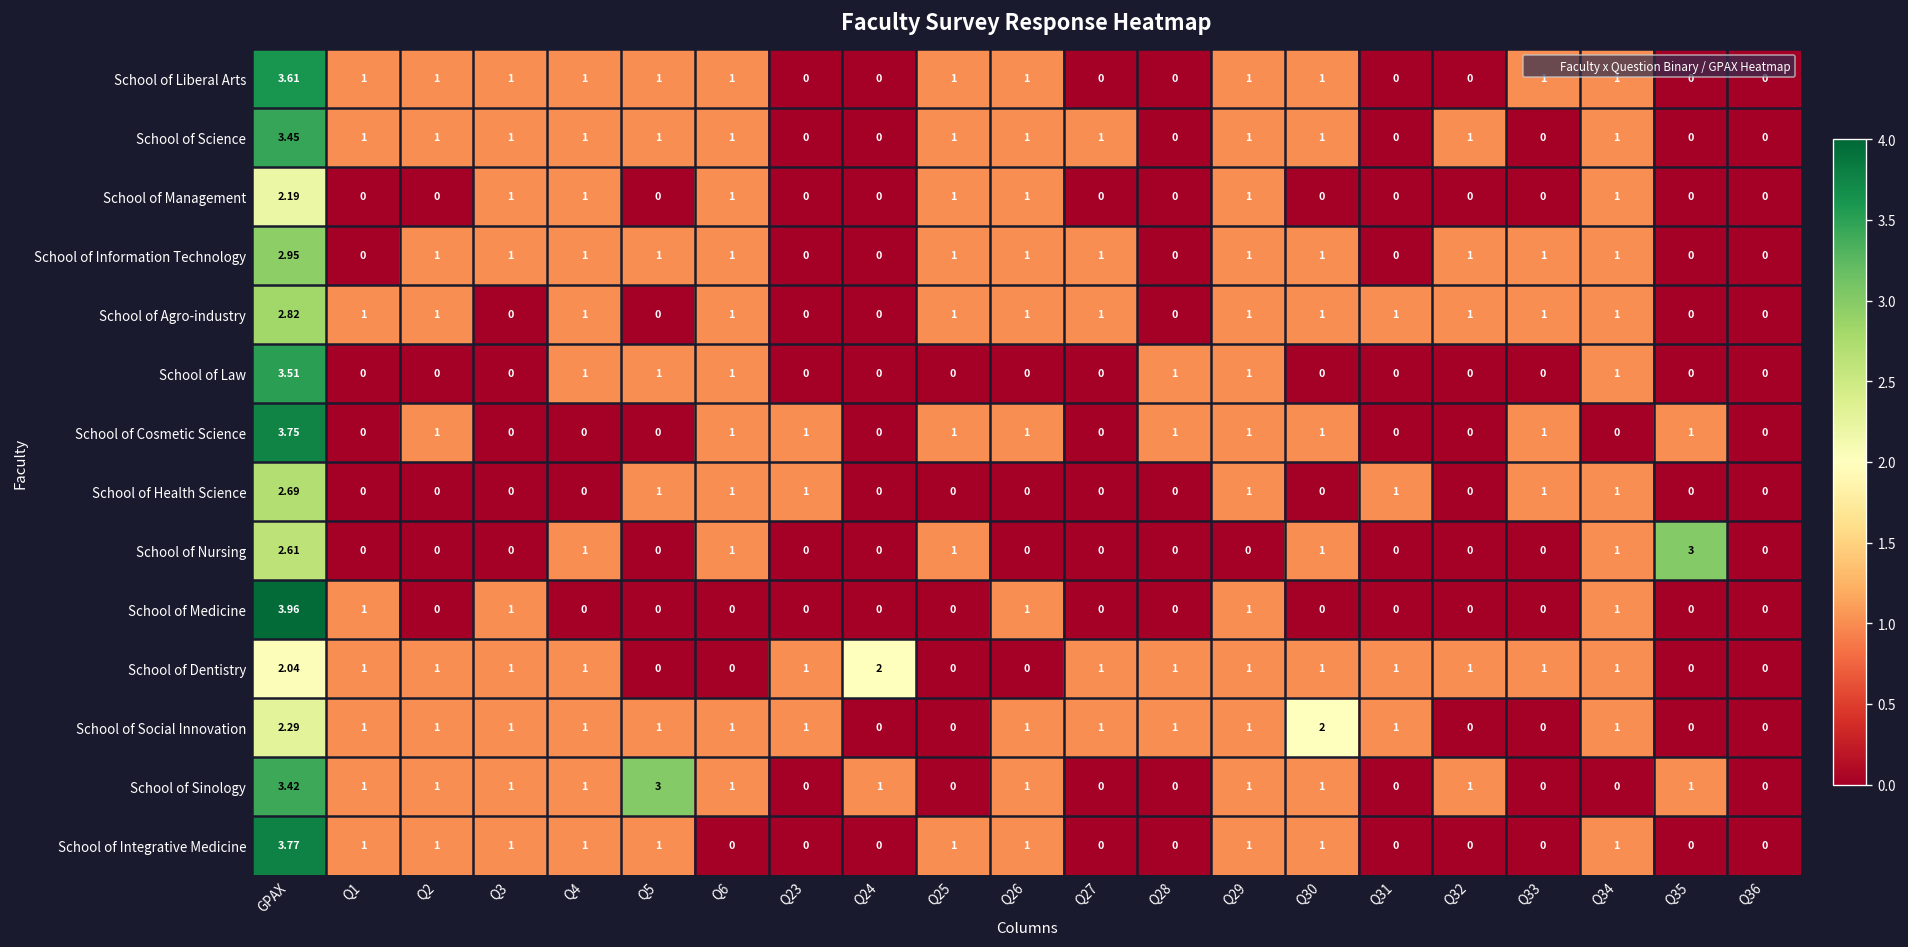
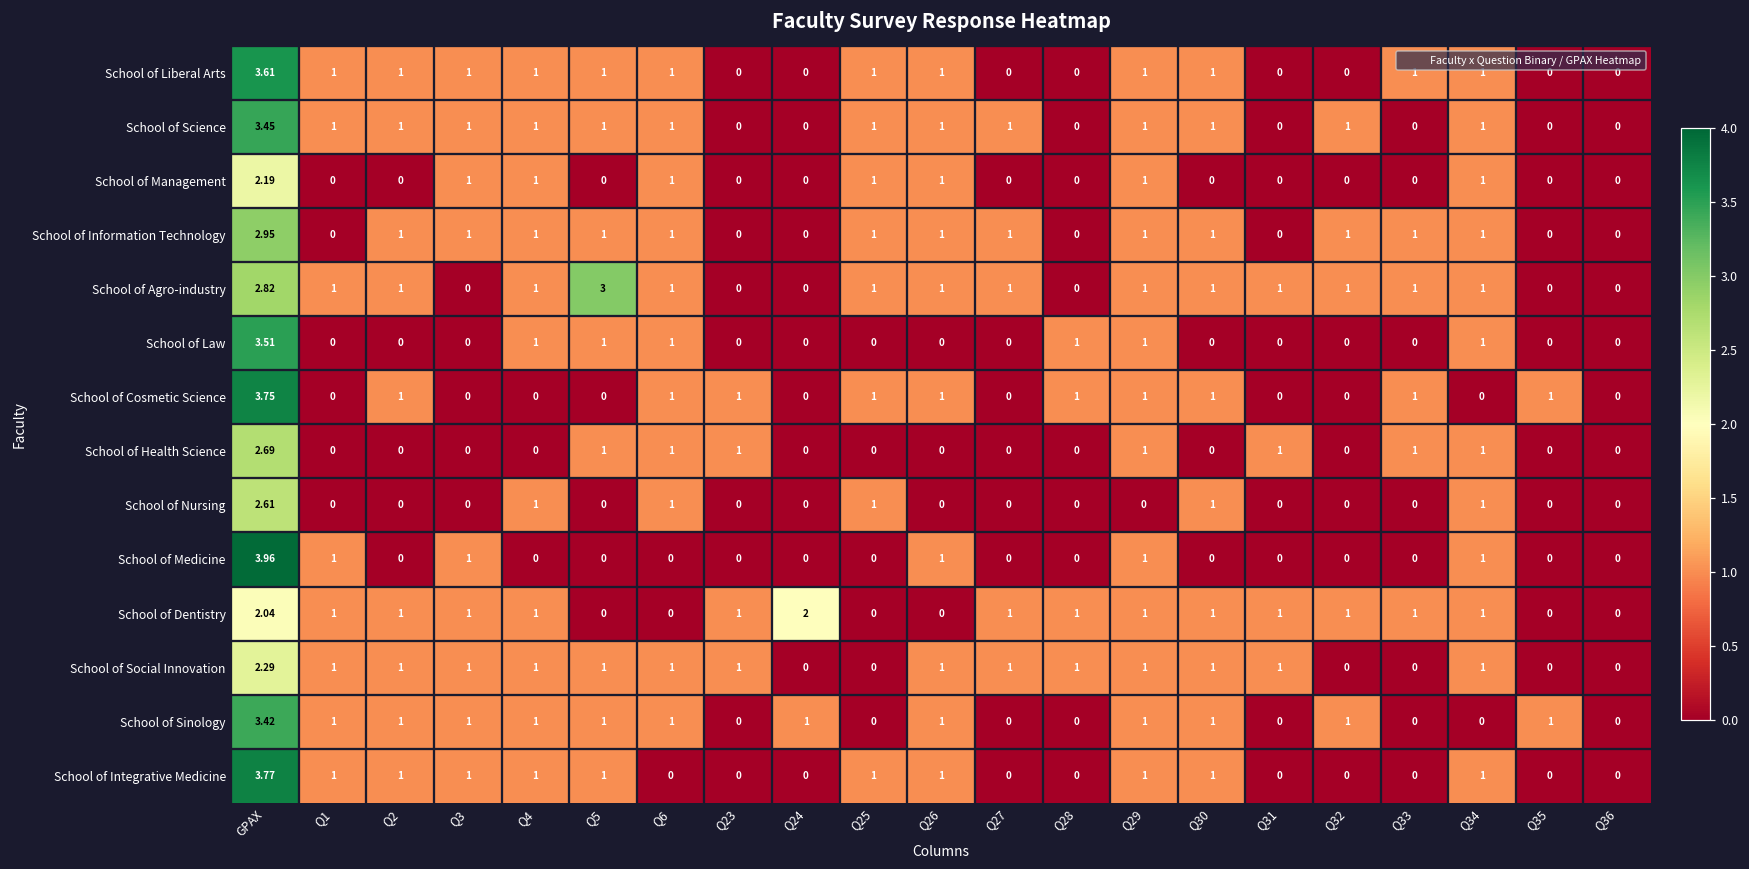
  {
    "School of Agro-industry": {
      "GPAX": 2.82,
      "Q1": 1,
      "Q2": 1,
      "Q3": 0,
      "Q4": 1,
-     "Q5": 0,
+     "Q5": 3,
      "Q6": 1,
      "Q23": 0,
      "Q24": 0,
      "Q25": 1,
      "Q26": 1,
      "Q27": 1,
      "Q28": 0,
      "Q29": 1,
      "Q30": 1,
      "Q31": 1,
      "Q32": 1,
      "Q33": 1,
      "Q34": 1,
      "Q35": 0,
      "Q36": 0
    },
    "School of Nursing": {
      "GPAX": 2.61,
      "Q1": 0,
      "Q2": 0,
      "Q3": 0,
      "Q4": 1,
      "Q5": 0,
      "Q6": 1,
      "Q23": 0,
      "Q24": 0,
      "Q25": 1,
      "Q26": 0,
      "Q27": 0,
      "Q28": 0,
      "Q29": 0,
      "Q30": 1,
      "Q31": 0,
      "Q32": 0,
      "Q33": 0,
      "Q34": 1,
-     "Q35": 3,
+     "Q35": 0,
      "Q36": 0
    },
    "School of Social Innovation": {
      "GPAX": 2.29,
      "Q1": 1,
      "Q2": 1,
      "Q3": 1,
      "Q4": 1,
      "Q5": 1,
      "Q6": 1,
      "Q23": 1,
      "Q24": 0,
      "Q25": 0,
      "Q26": 1,
      "Q27": 1,
      "Q28": 1,
      "Q29": 1,
-     "Q30": 2,
+     "Q30": 1,
      "Q31": 1,
      "Q32": 0,
      "Q33": 0,
      "Q34": 1,
      "Q35": 0,
      "Q36": 0
    },
    "School of Sinology": {
      "GPAX": 3.42,
      "Q1": 1,
      "Q2": 1,
      "Q3": 1,
      "Q4": 1,
-     "Q5": 3,
+     "Q5": 1,
      "Q6": 1,
      "Q23": 0,
      "Q24": 1,
      "Q25": 0,
      "Q26": 1,
      "Q27": 0,
      "Q28": 0,
      "Q29": 1,
      "Q30": 1,
      "Q31": 0,
      "Q32": 1,
      "Q33": 0,
      "Q34": 0,
      "Q35": 1,
      "Q36": 0
    }
  }
